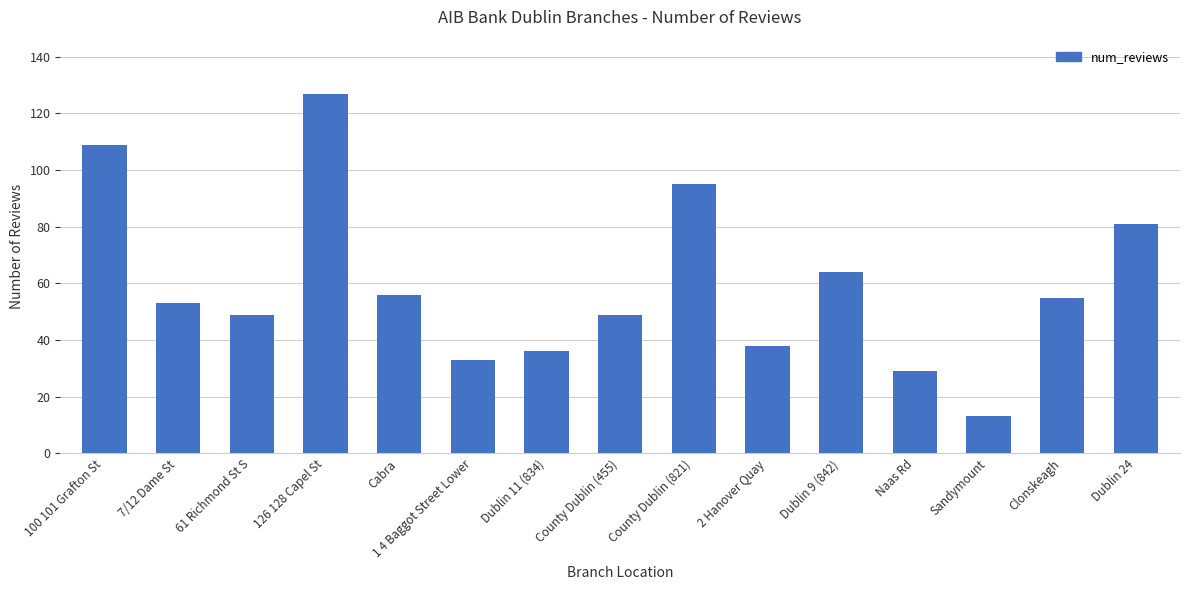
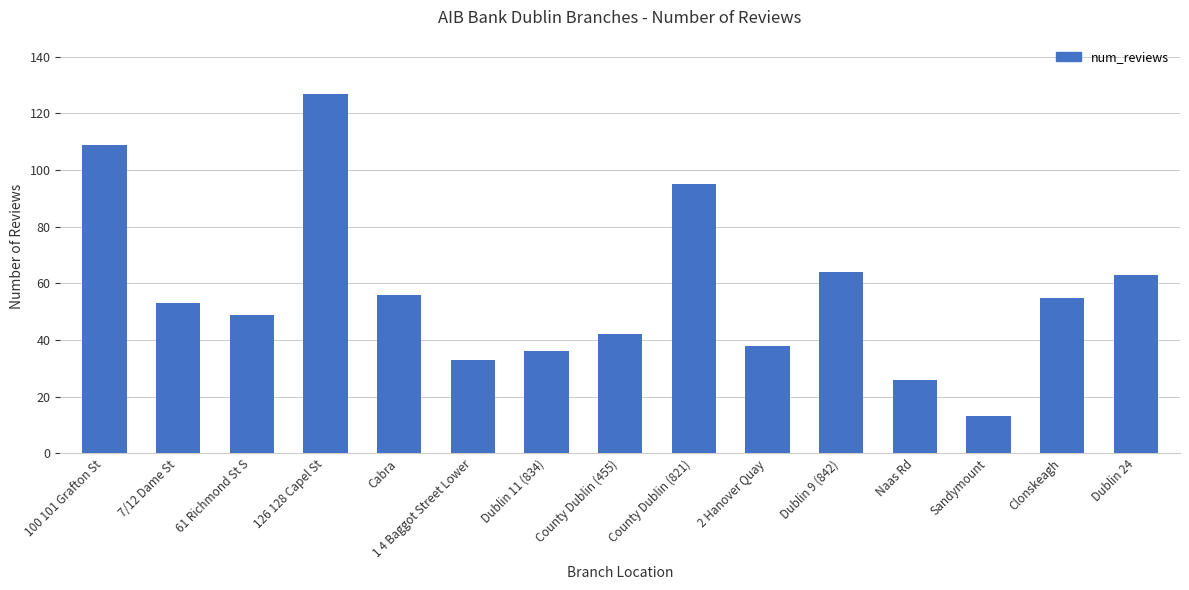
  {
    "100 101 Grafton St": 109,
    "7/12 Dame St": 53,
    "61 Richmond St S": 49,
    "126 128 Capel St": 127,
    "Cabra": 56,
    "1 4 Baggot Street Lower": 33,
    "Dublin 11 (834)": 36,
-   "County Dublin (455)": 49,
+   "County Dublin (455)": 42,
    "County Dublin (821)": 95,
    "2 Hanover Quay": 38,
    "Dublin 9 (842)": 64,
-   "Naas Rd": 29,
+   "Naas Rd": 26,
    "Sandymount": 13,
    "Clonskeagh": 55,
-   "Dublin 24": 81
+   "Dublin 24": 63
  }
